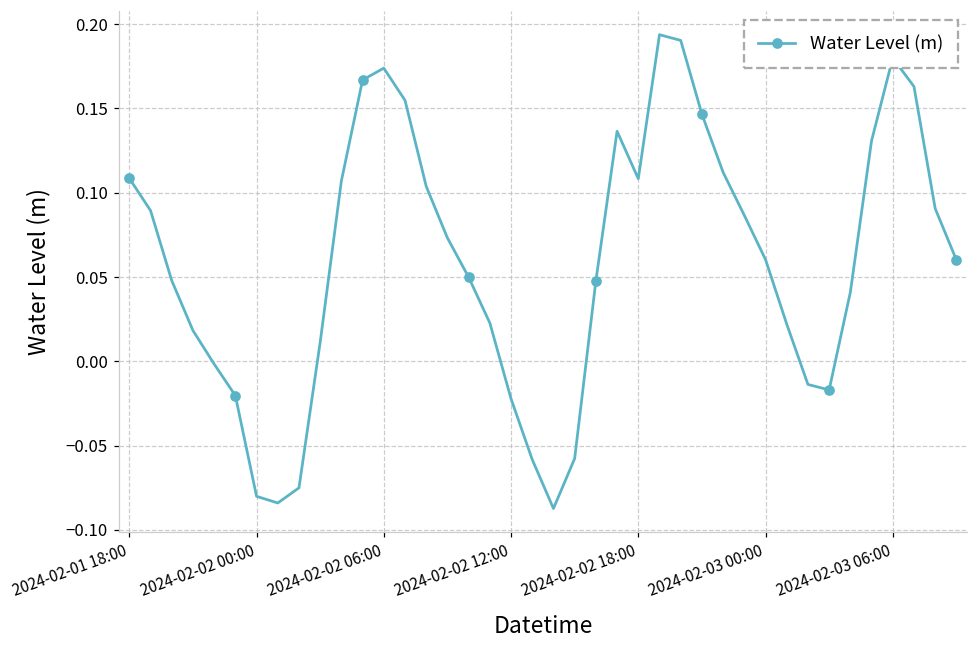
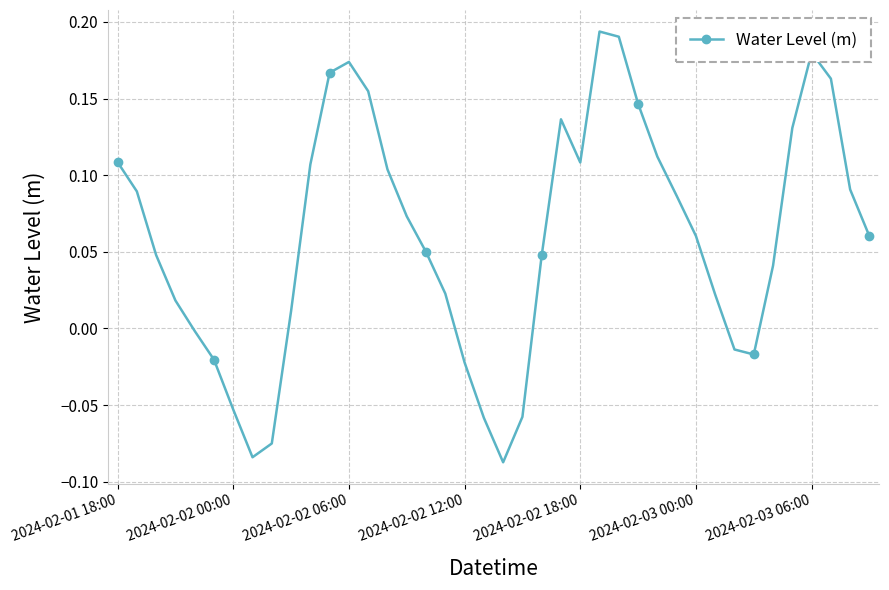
  {
    "2024-02-01 18:00": 0.109,
-   "2024-02-02 00:00": -0.080,
+   "2024-02-02 00:00": -0.053,
    "2024-02-02 06:00": 0.174,
    "2024-02-02 12:00": -0.022,
    "2024-02-02 18:00": 0.108,
    "2024-02-03 00:00": 0.060
  }
